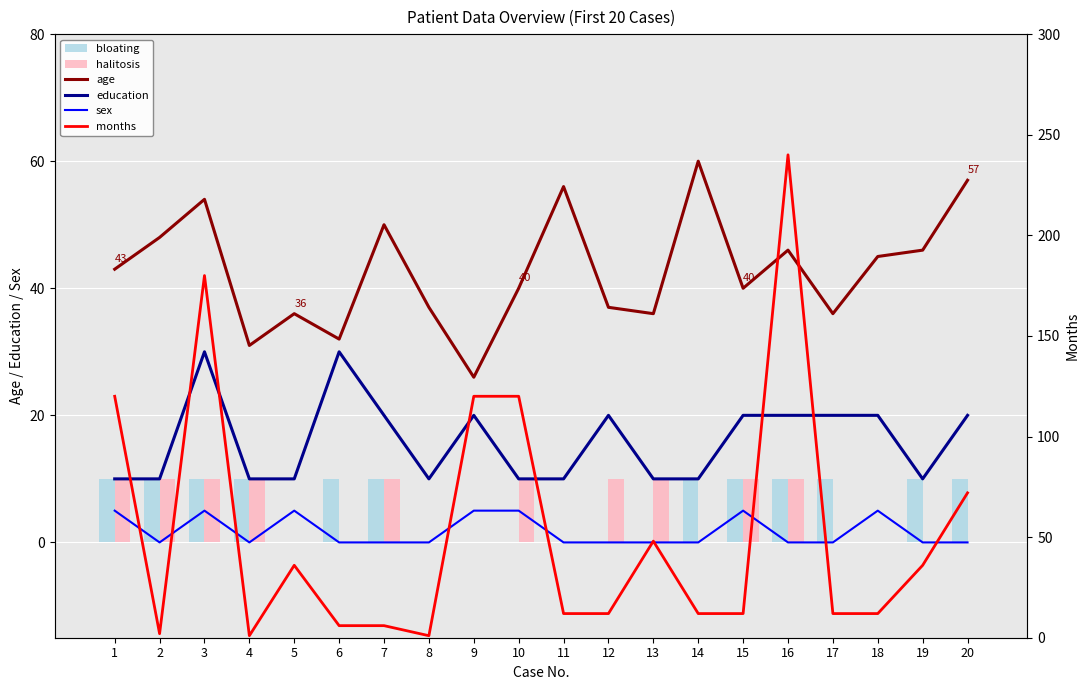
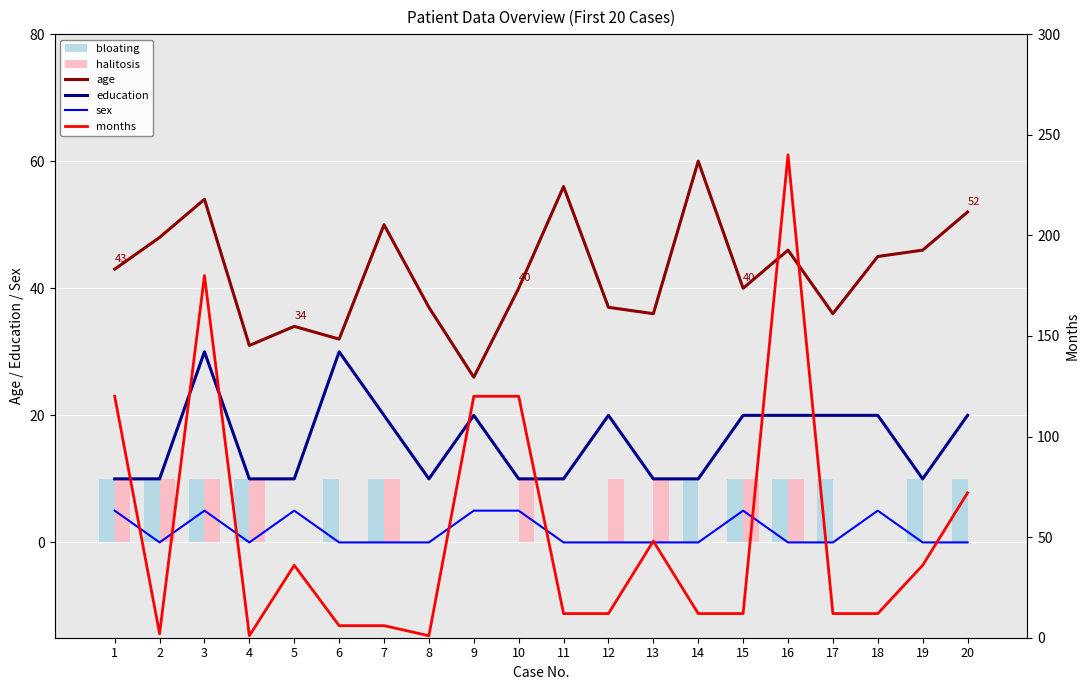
  {
    "age": {
      "1": 43,
-     "5": 36,
+     "5": 34,
      "10": 40,
      "15": 40,
-     "20": 57
+     "20": 52
    }
  }
